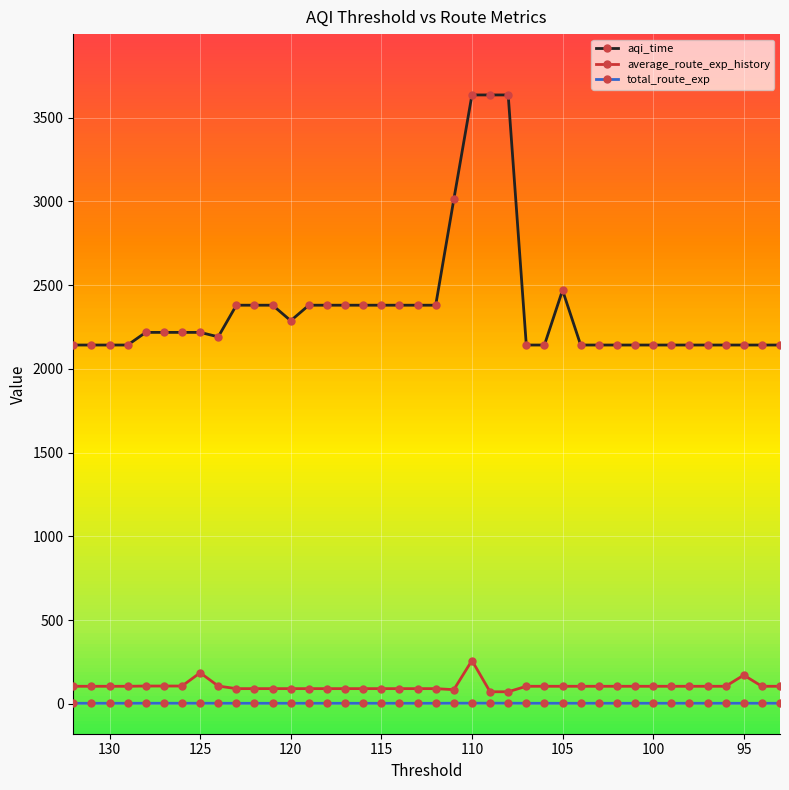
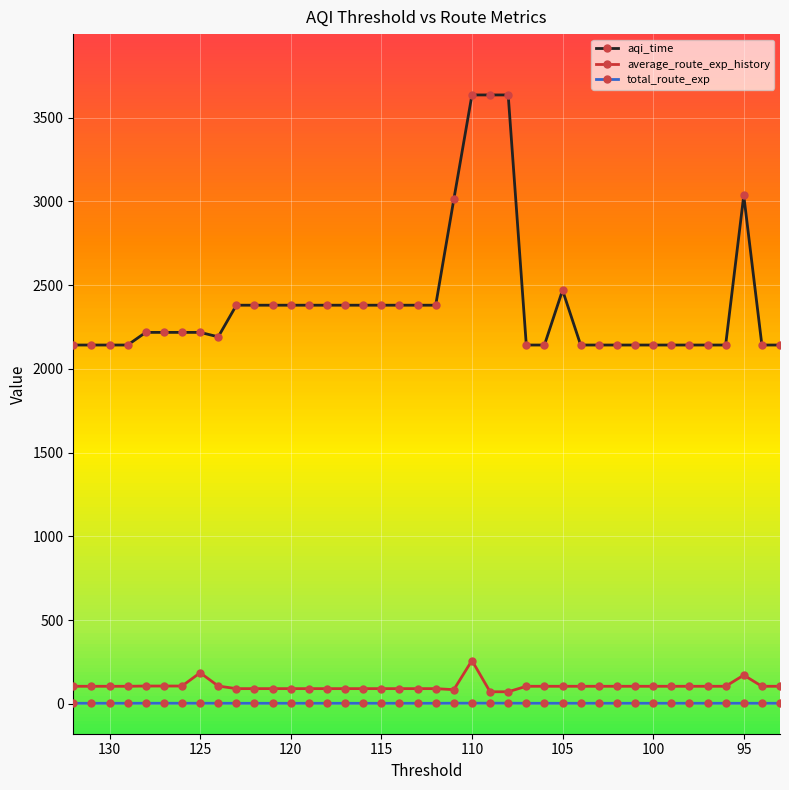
  {
    "aqi_time": {
      "130": 2140,
      "125": 2220,
-     "120": 2290,
+     "120": 2380,
      "115": 2380,
      "110": 3640,
      "105": 2470,
      "100": 2140,
-     "95": 2140
+     "95": 3030
    },
    "average_route_exp_history": {
      "130": 100,
      "125": 190,
      "120": 90,
      "115": 90,
      "110": 260,
      "105": 100,
      "100": 100,
      "95": 170
    },
    "total_route_exp": {
      "130": 0,
      "125": 0,
      "120": 0,
      "115": 0,
      "110": 0,
      "105": 0,
      "100": 0,
      "95": 0
    }
  }
